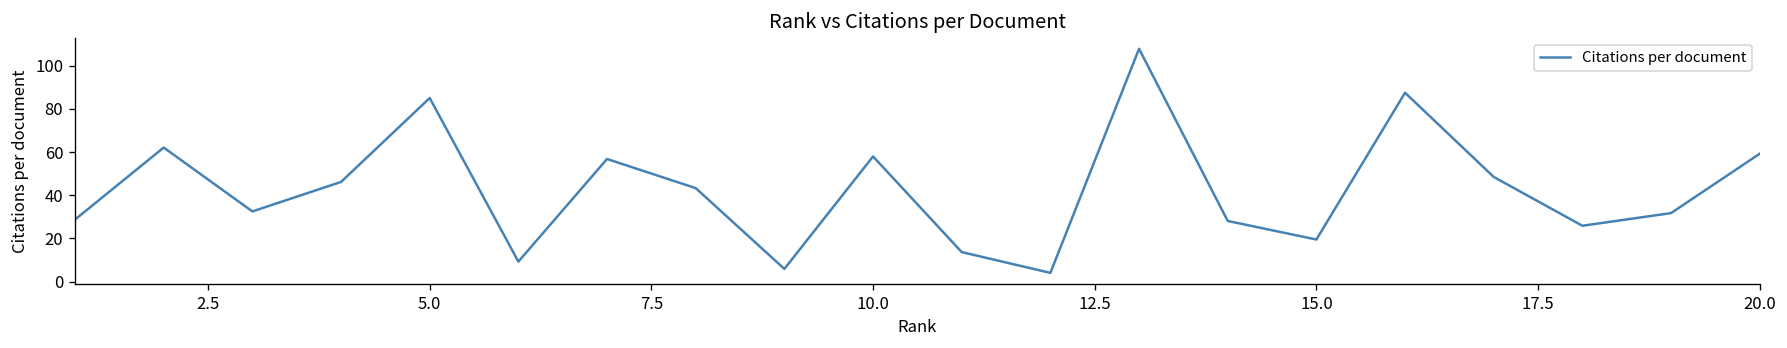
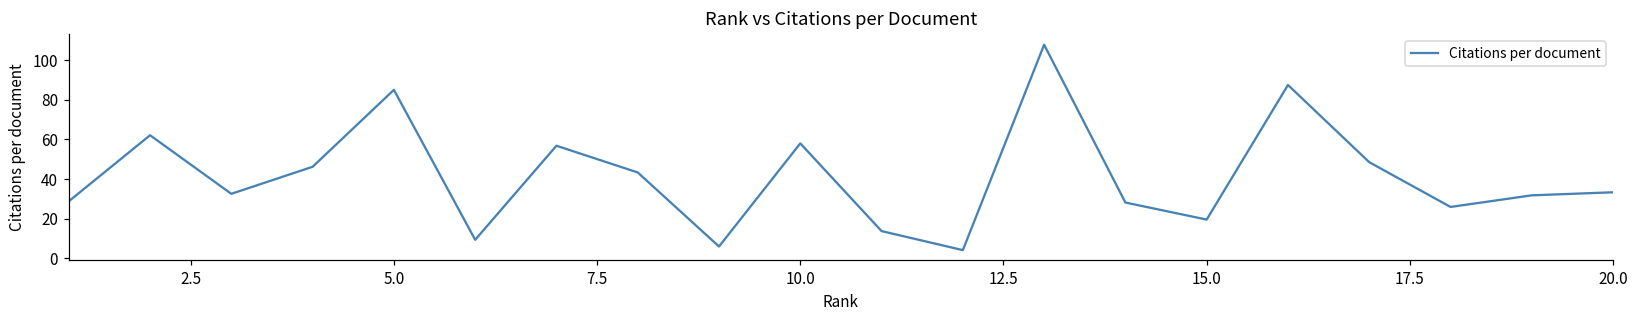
  {
    "5.0": 85,
    "10.0": 58,
    "15.0": 20,
-   "20.0": 59
+   "20.0": 33
  }
